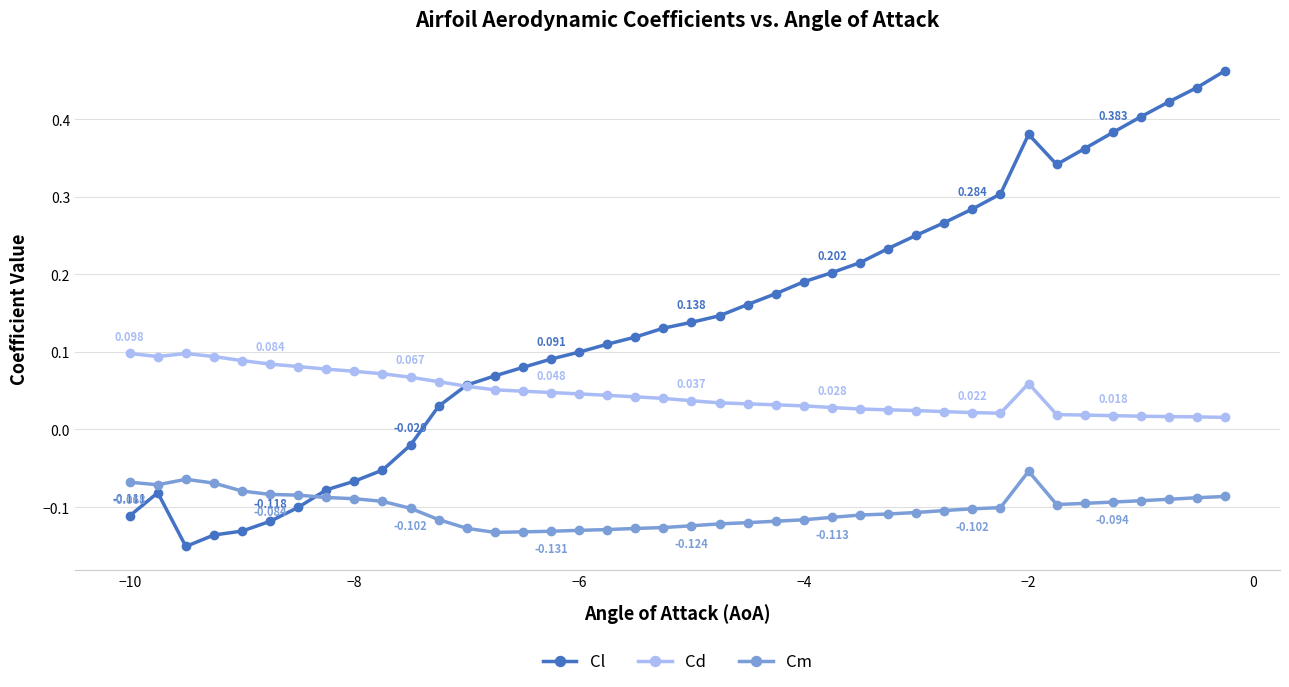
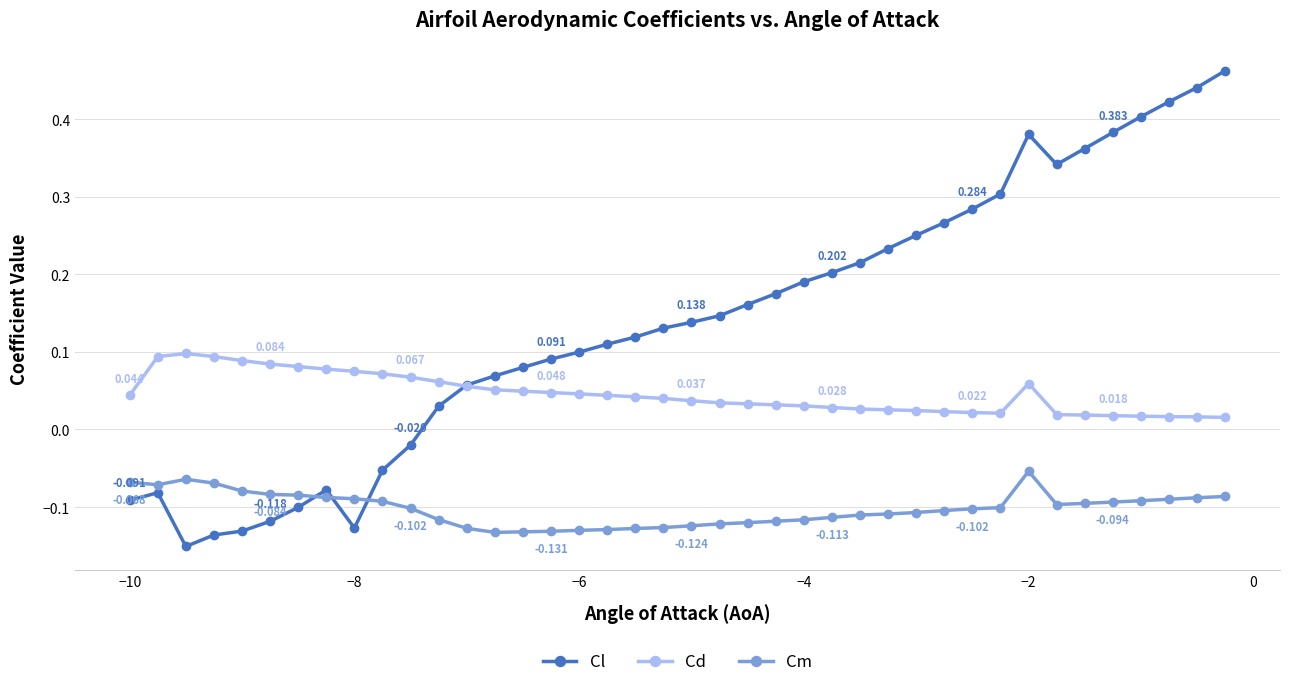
  {
    "Cl": {
-     "−10": -0.111,
-     "−8": -0.07
+     "−10": -0.091,
+     "−8": -0.13
    },
    "Cd": {
-     "−10": 0.098
+     "−10": 0.044
    },
    "Cm": {
      "−8": -0.09,
      "−6": -0.13,
      "−4": -0.12,
      "−2": -0.05
    }
  }
